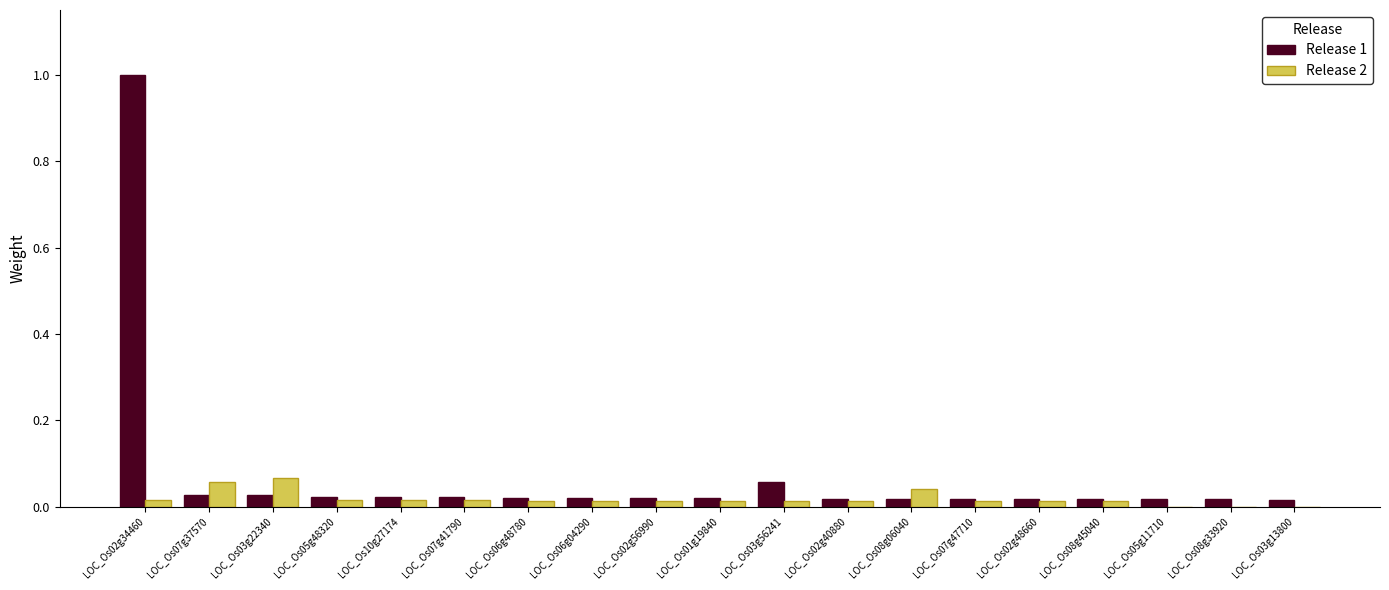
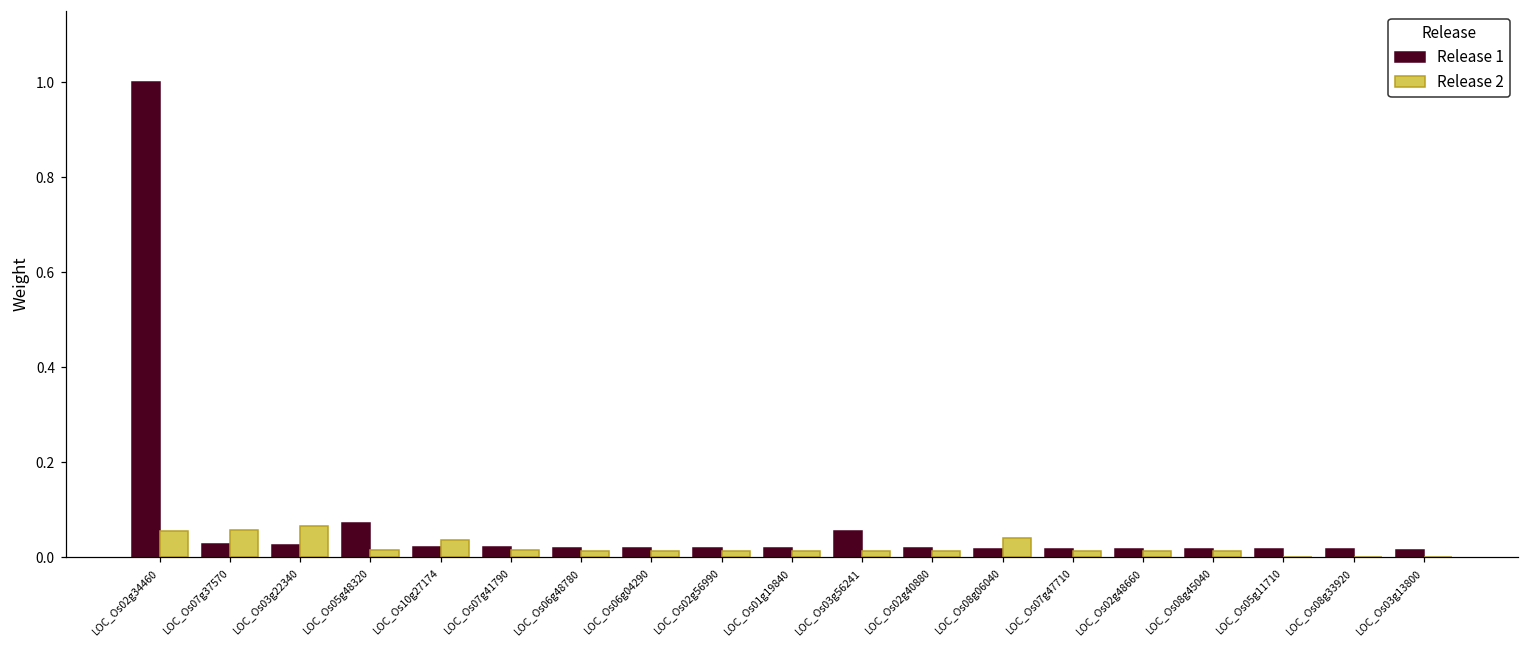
  {
    "Release 1": {
      "LOC_Os02g34460": 1.00,
      "LOC_Os07g37570": 0.03,
      "LOC_Os03g22340": 0.03,
-     "LOC_Os05g48320": 0.02,
+     "LOC_Os05g48320": 0.07,
      "LOC_Os10g27174": 0.02,
      "LOC_Os07g41790": 0.02,
      "LOC_Os06g48780": 0.02,
      "LOC_Os06g04290": 0.02,
      "LOC_Os02g56990": 0.02,
      "LOC_Os01g19840": 0.02,
      "LOC_Os03g56241": 0.06,
      "LOC_Os02g40880": 0.02,
      "LOC_Os08g06040": 0.02,
      "LOC_Os07g47710": 0.02,
      "LOC_Os02g48660": 0.02,
      "LOC_Os08g45040": 0.02,
      "LOC_Os05g11710": 0.02,
      "LOC_Os08g33920": 0.02,
      "LOC_Os03g13800": 0.02
    },
    "Release 2": {
-     "LOC_Os02g34460": 0.02,
+     "LOC_Os02g34460": 0.06,
      "LOC_Os07g37570": 0.06,
      "LOC_Os03g22340": 0.07,
      "LOC_Os05g48320": 0.01,
-     "LOC_Os10g27174": 0.01,
+     "LOC_Os10g27174": 0.04,
      "LOC_Os07g41790": 0.01,
      "LOC_Os06g48780": 0.01,
      "LOC_Os06g04290": 0.01,
      "LOC_Os02g56990": 0.01,
      "LOC_Os01g19840": 0.01,
      "LOC_Os03g56241": 0.01,
      "LOC_Os02g40880": 0.01,
      "LOC_Os08g06040": 0.04,
      "LOC_Os07g47710": 0.01,
      "LOC_Os02g48660": 0.01,
      "LOC_Os08g45040": 0.01,
      "LOC_Os05g11710": 0.00,
      "LOC_Os08g33920": 0.00,
      "LOC_Os03g13800": 0.00
    }
  }
